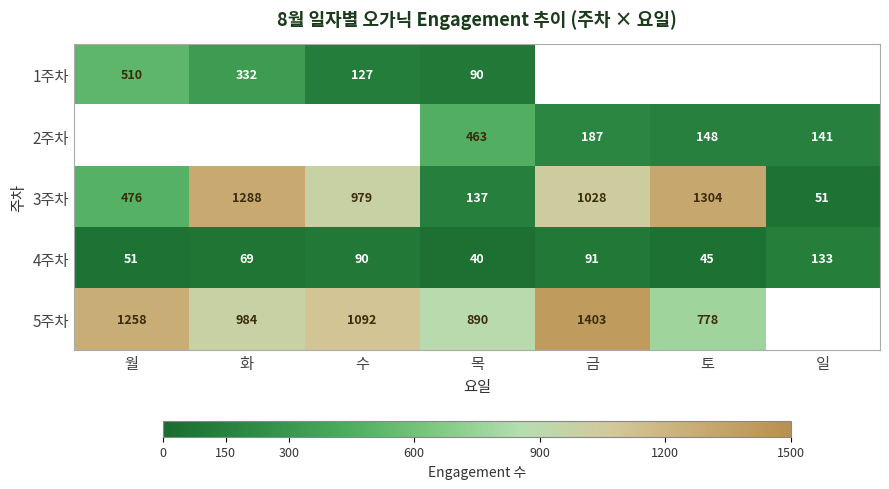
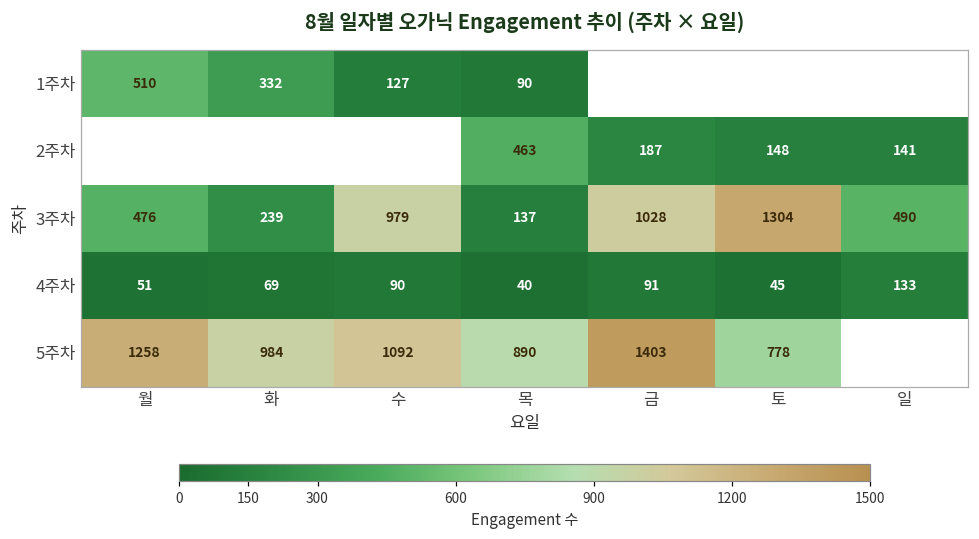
  {
    "1주차": {
      "월": 510,
      "화": 332,
      "수": 127,
      "목": 90
    },
    "2주차": {
      "목": 463,
      "금": 187,
      "토": 148,
      "일": 141
    },
    "3주차": {
      "월": 476,
-     "화": 1288,
+     "화": 239,
      "수": 979,
      "목": 137,
      "금": 1028,
      "토": 1304,
-     "일": 51
+     "일": 490
    },
    "4주차": {
      "월": 51,
      "화": 69,
      "수": 90,
      "목": 40,
      "금": 91,
      "토": 45,
      "일": 133
    },
    "5주차": {
      "월": 1258,
      "화": 984,
      "수": 1092,
      "목": 890,
      "금": 1403,
      "토": 778
    }
  }
